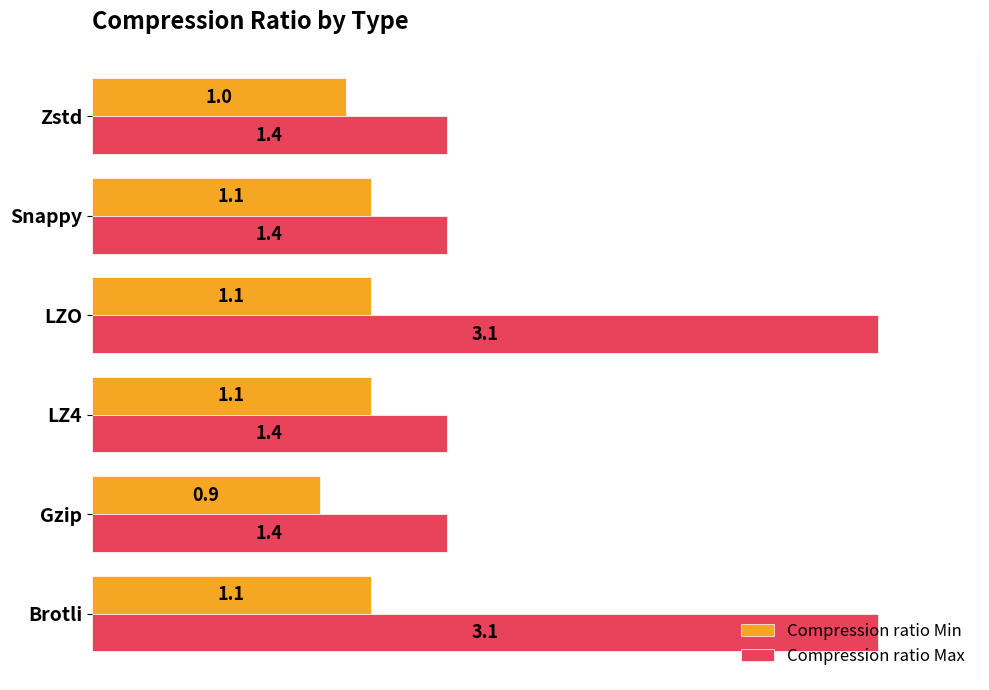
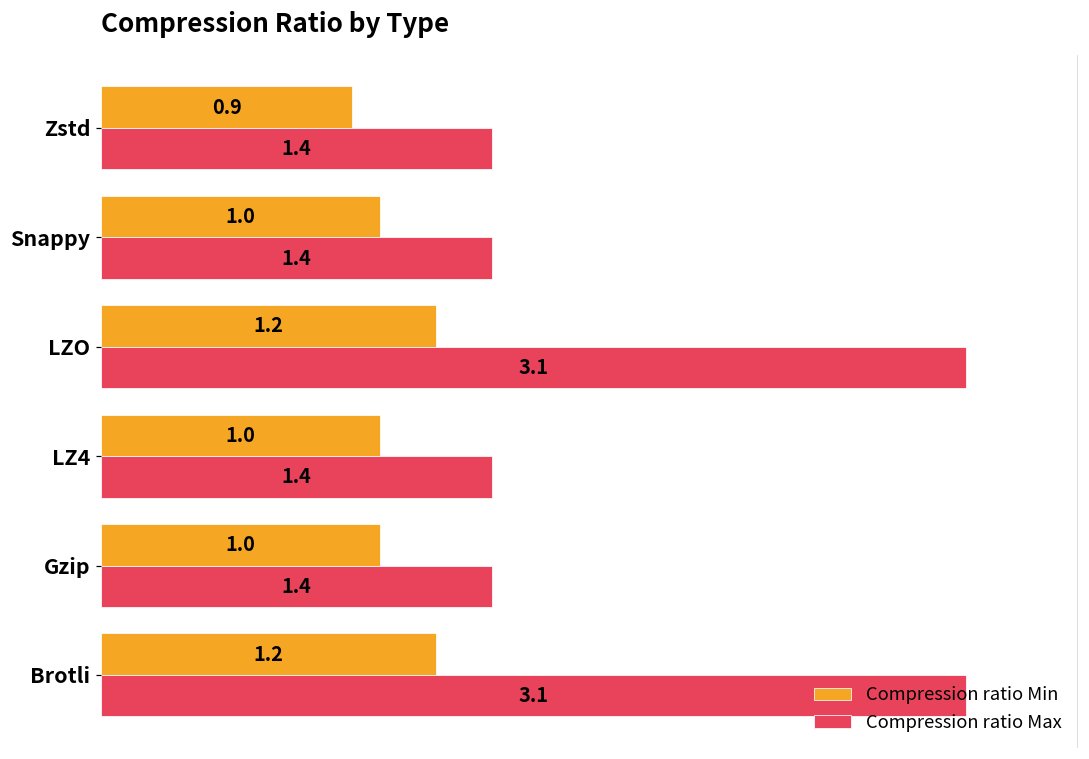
  {
    "Compression ratio Min": {
-     "Zstd": 1.0,
-     "Snappy": 1.1,
-     "LZO": 1.1,
-     "LZ4": 1.1,
-     "Gzip": 0.9,
-     "Brotli": 1.1
+     "Zstd": 0.9,
+     "Snappy": 1.0,
+     "LZO": 1.2,
+     "LZ4": 1.0,
+     "Gzip": 1.0,
+     "Brotli": 1.2
    },
    "Compression ratio Max": {
      "Zstd": 1.4,
      "Snappy": 1.4,
      "LZO": 3.1,
      "LZ4": 1.4,
      "Gzip": 1.4,
      "Brotli": 3.1
    }
  }
